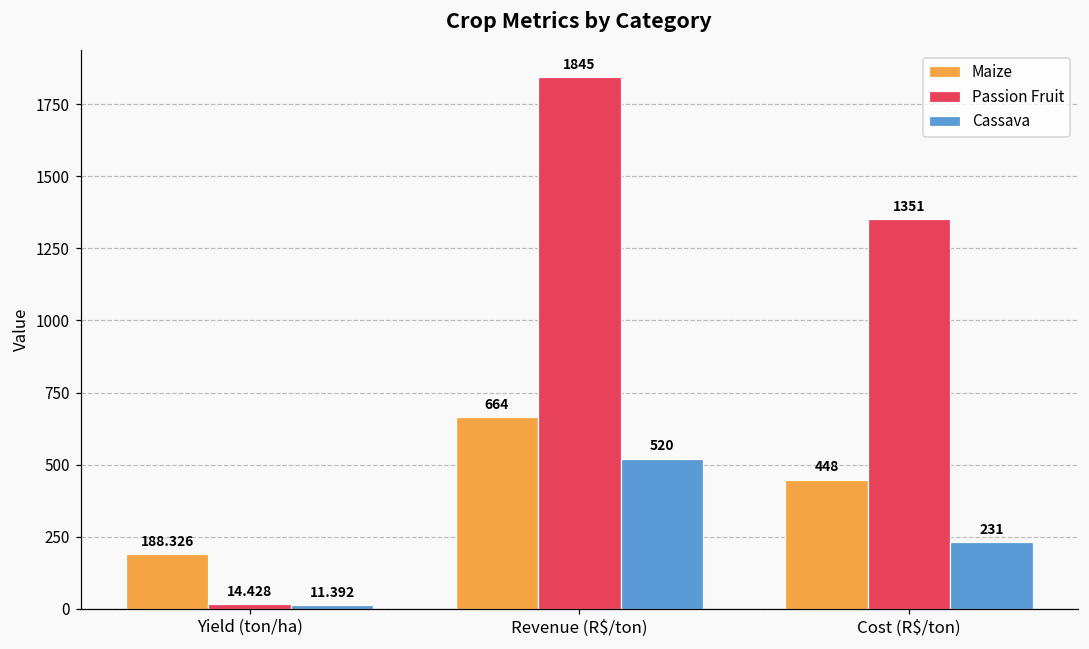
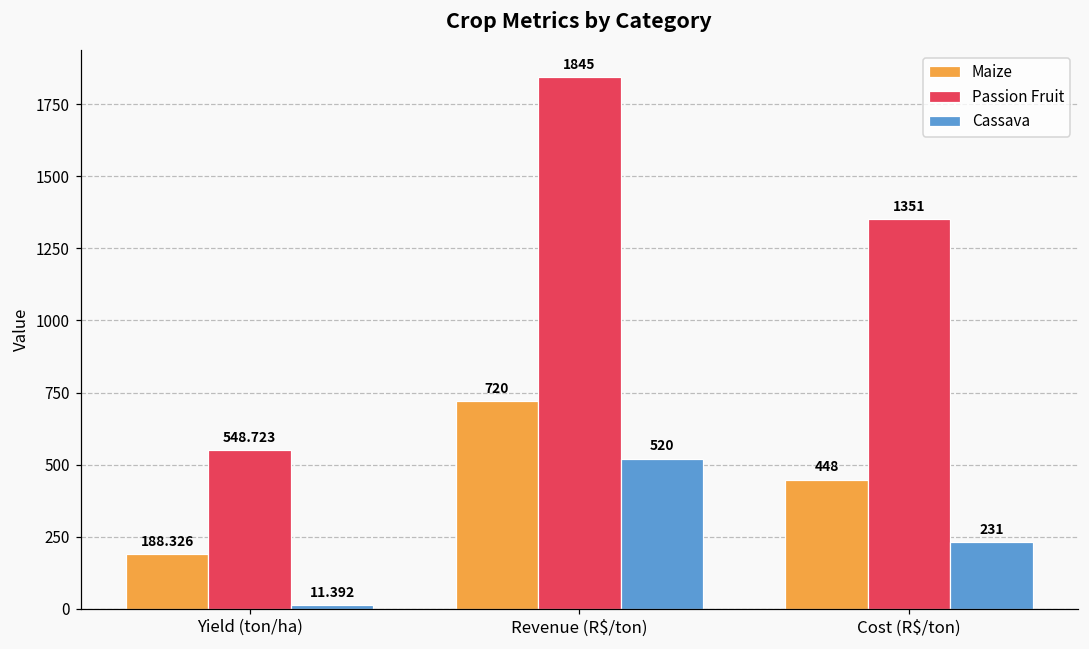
  {
    "Maize": {
      "Yield (ton/ha)": 188.326,
-     "Revenue (R$/ton)": 664,
+     "Revenue (R$/ton)": 720,
      "Cost (R$/ton)": 448
    },
    "Passion Fruit": {
-     "Yield (ton/ha)": 14.428,
+     "Yield (ton/ha)": 548.723,
      "Revenue (R$/ton)": 1845,
      "Cost (R$/ton)": 1351
    },
    "Cassava": {
      "Yield (ton/ha)": 11.392,
      "Revenue (R$/ton)": 520,
      "Cost (R$/ton)": 231
    }
  }
